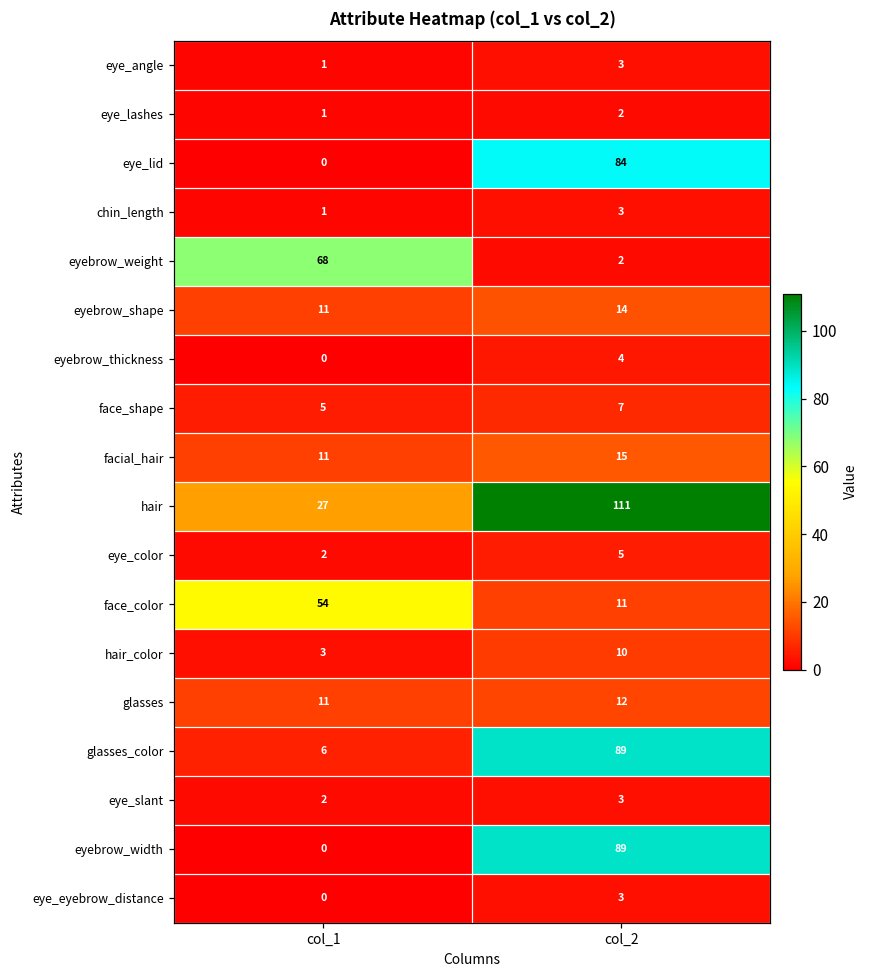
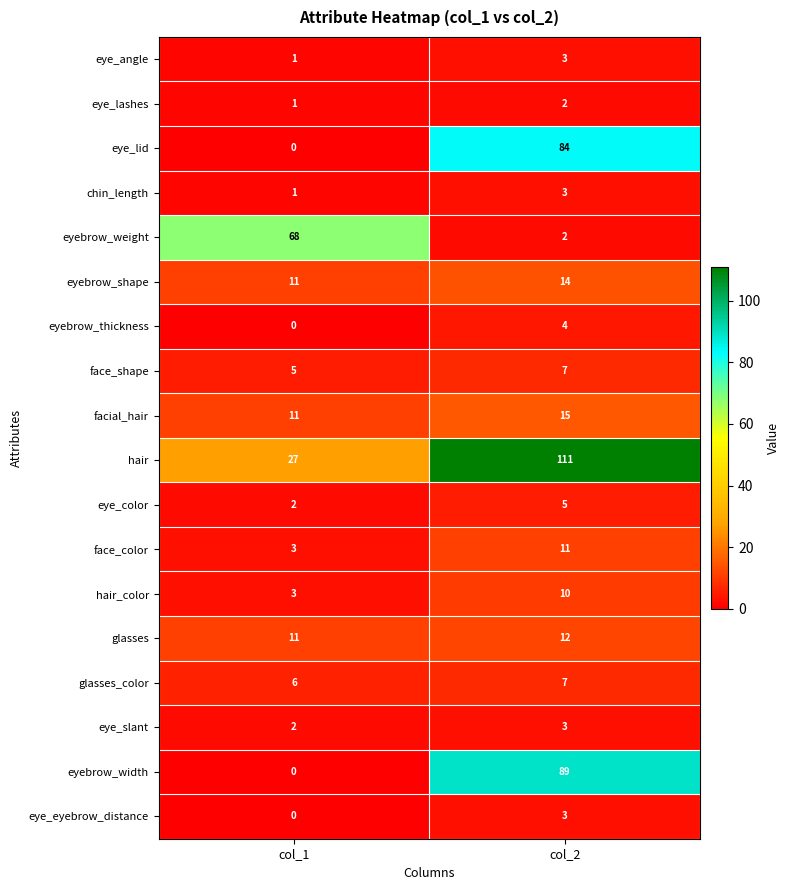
  {
    "eye_angle": {
      "col_1": 1,
      "col_2": 3
    },
    "eye_lashes": {
      "col_1": 1,
      "col_2": 2
    },
    "eye_lid": {
      "col_1": 0,
      "col_2": 84
    },
    "chin_length": {
      "col_1": 1,
      "col_2": 3
    },
    "eyebrow_weight": {
      "col_1": 68,
      "col_2": 2
    },
    "eyebrow_shape": {
      "col_1": 11,
      "col_2": 14
    },
    "eyebrow_thickness": {
      "col_1": 0,
      "col_2": 4
    },
    "face_shape": {
      "col_1": 5,
      "col_2": 7
    },
    "facial_hair": {
      "col_1": 11,
      "col_2": 15
    },
    "hair": {
      "col_1": 27,
      "col_2": 111
    },
    "eye_color": {
      "col_1": 2,
      "col_2": 5
    },
    "face_color": {
-     "col_1": 54,
+     "col_1": 3,
      "col_2": 11
    },
    "hair_color": {
      "col_1": 3,
      "col_2": 10
    },
    "glasses": {
      "col_1": 11,
      "col_2": 12
    },
    "glasses_color": {
      "col_1": 6,
-     "col_2": 89
+     "col_2": 7
    },
    "eye_slant": {
      "col_1": 2,
      "col_2": 3
    },
    "eyebrow_width": {
      "col_1": 0,
      "col_2": 89
    },
    "eye_eyebrow_distance": {
      "col_1": 0,
      "col_2": 3
    }
  }
